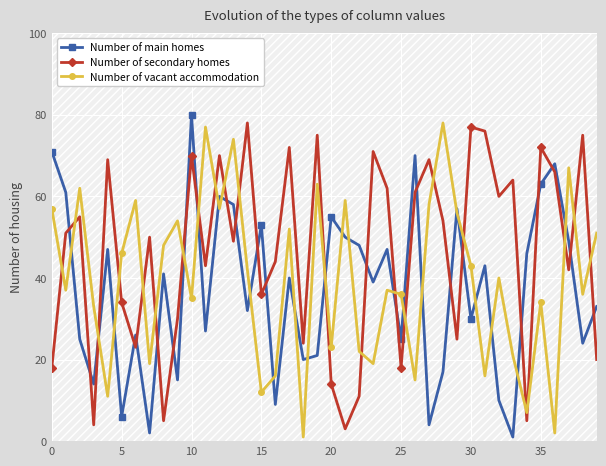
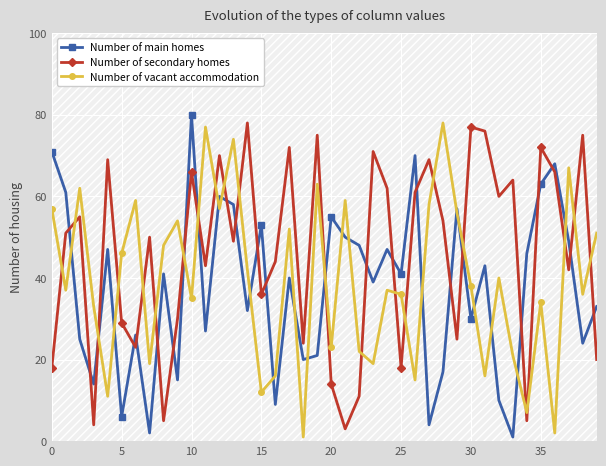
  {
    "Number of main homes": {
      "0": 71,
      "5": 6,
      "10": 80,
      "15": 53,
      "20": 55,
-     "25": 25,
+     "25": 41,
      "30": 30,
      "35": 63
    },
    "Number of secondary homes": {
      "0": 18,
-     "5": 34,
-     "10": 70,
+     "5": 29,
+     "10": 66,
      "15": 36,
      "20": 14,
      "25": 18,
      "30": 77,
      "35": 72
    },
    "Number of vacant accommodation": {
      "0": 57,
      "5": 46,
      "10": 35,
      "15": 12,
      "20": 23,
      "25": 36,
-     "30": 43,
+     "30": 38,
      "35": 34
    }
  }
